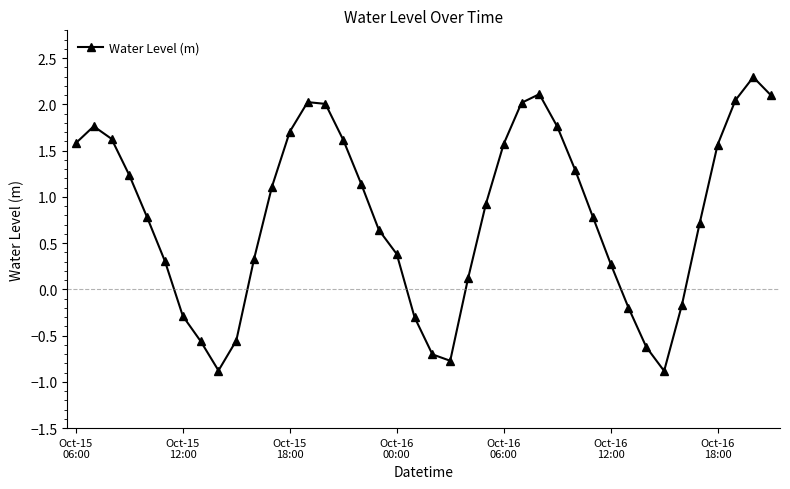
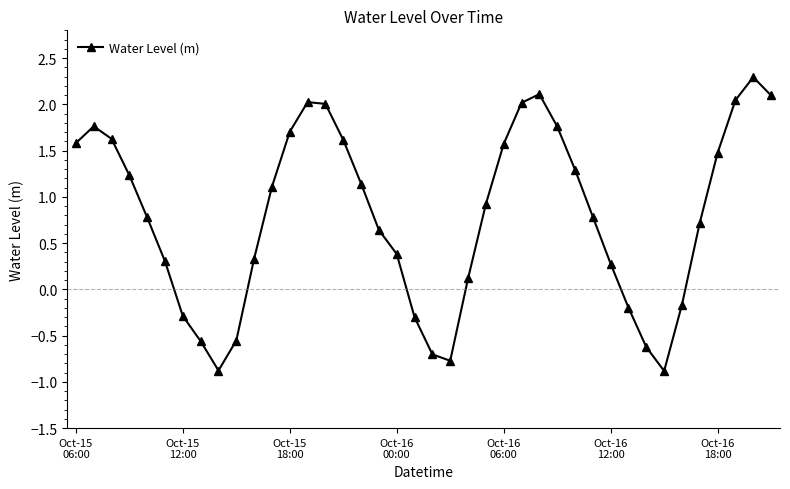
  {
    "Oct-15 06:00": 1.6,
    "Oct-15 12:00": -0.3,
    "Oct-15 18:00": 1.7,
    "Oct-16 00:00": 0.4,
    "Oct-16 06:00": 1.6,
    "Oct-16 12:00": 0.3,
-   "Oct-16 18:00": 1.6
+   "Oct-16 18:00": 1.5
  }
